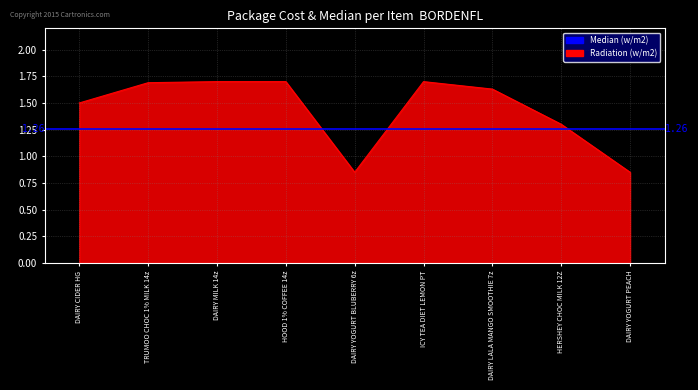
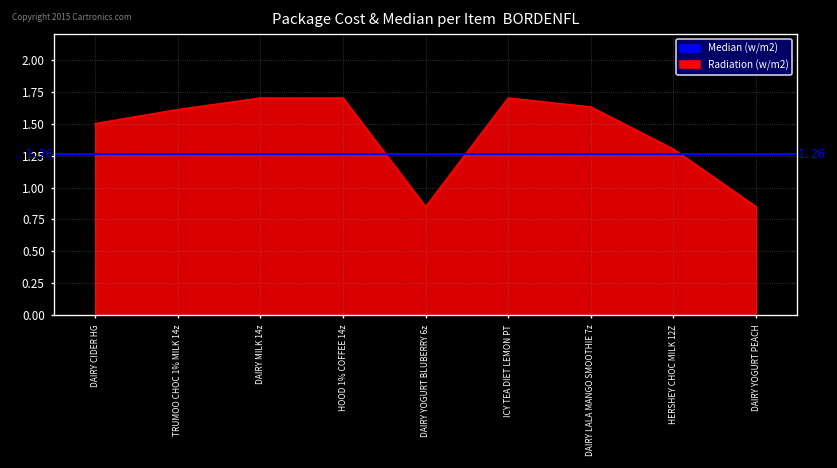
  {
    "DAIRY CIDER HG": 1.50,
-   "TRUMOO CHOC 1% MILK 14z": 1.69,
+   "TRUMOO CHOC 1% MILK 14z": 1.61,
    "DAIRY MILK 14z": 1.70,
    "HOOD 1% COFFEE 14z": 1.70,
    "DAIRY YOGURT BLUBERRY 6z": 0.85,
    "ICY TEA DIET LEMON PT": 1.70,
    "DAIRY LALA MANGO SMOOTHIE 7z": 1.63,
    "HERSHEY CHOC MILK 12Z": 1.30,
    "DAIRY YOGURT PEACH": 0.85
  }
